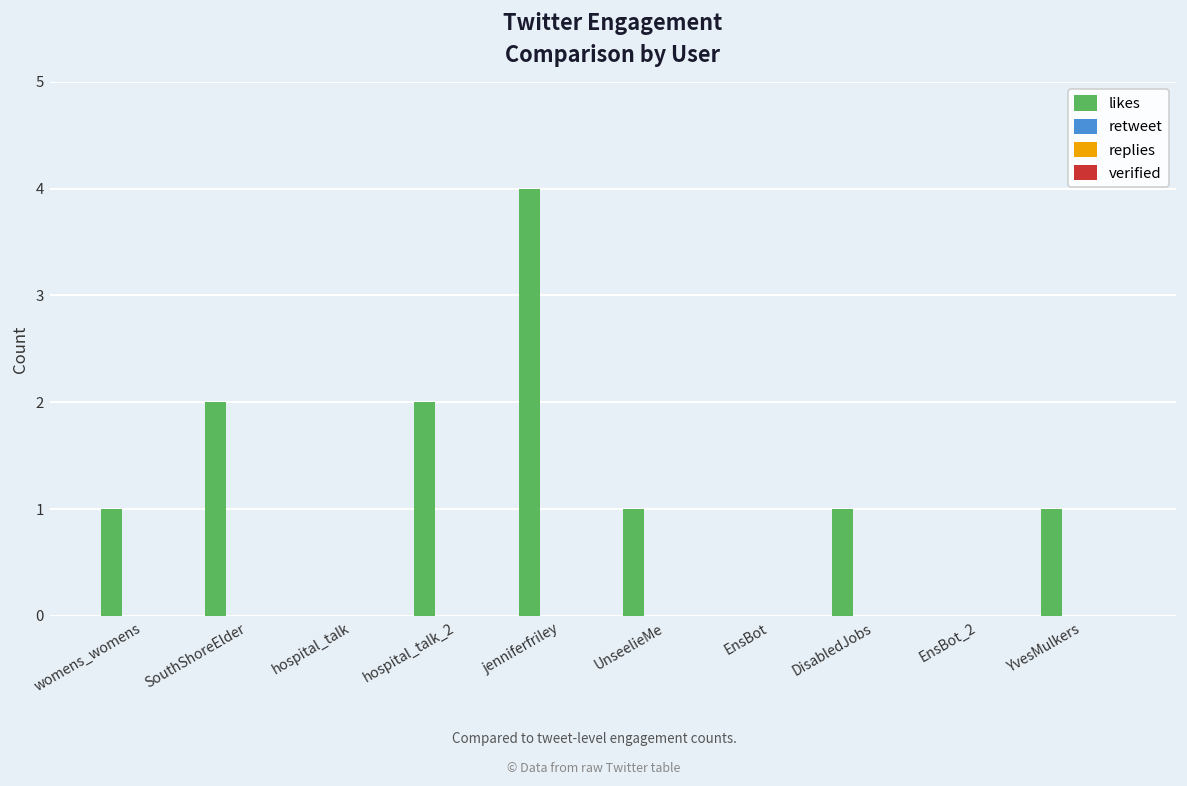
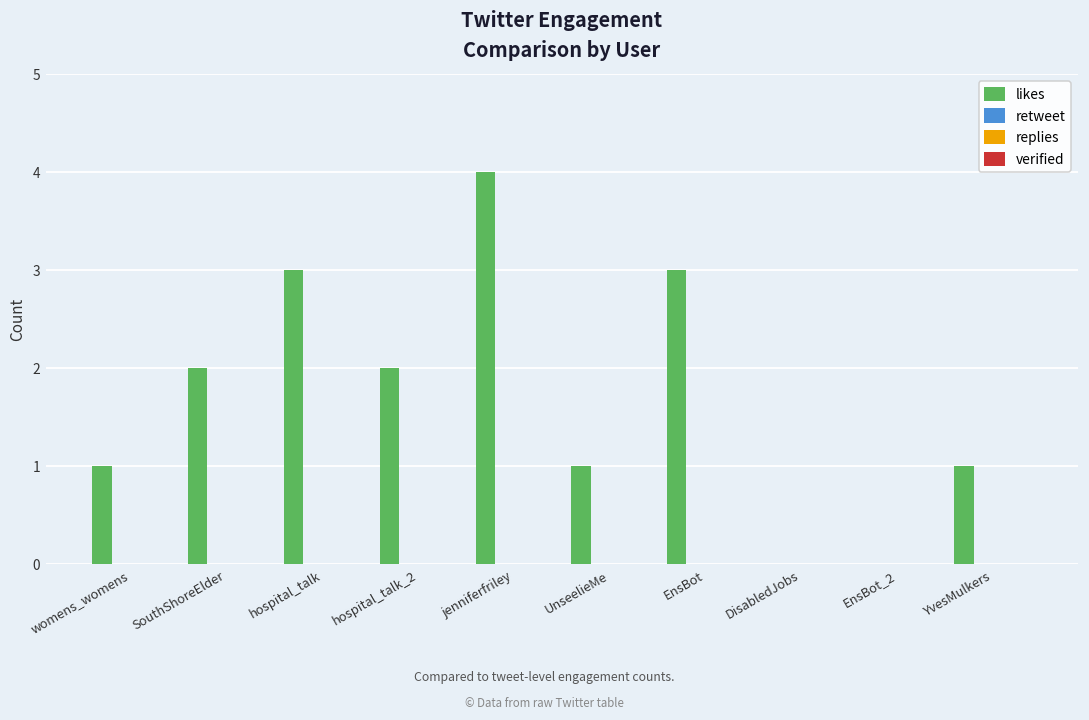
  {
    "likes": {
      "womens_womens": 1,
      "SouthShoreElder": 2,
-     "hospital_talk": 0,
+     "hospital_talk": 3,
      "hospital_talk_2": 2,
      "jenniferfriley": 4,
      "UnseelieMe": 1,
-     "EnsBot": 0,
-     "DisabledJobs": 1,
+     "EnsBot": 3,
+     "DisabledJobs": 0,
      "EnsBot_2": 0,
      "YvesMulkers": 1
    },
    "retweet": {
      "womens_womens": 0,
      "SouthShoreElder": 0,
      "hospital_talk": 0,
      "hospital_talk_2": 0,
      "jenniferfriley": 0,
      "UnseelieMe": 0,
      "EnsBot": 0,
      "DisabledJobs": 0,
      "EnsBot_2": 0,
      "YvesMulkers": 0
    },
    "replies": {
      "womens_womens": 0,
      "SouthShoreElder": 0,
      "hospital_talk": 0,
      "hospital_talk_2": 0,
      "jenniferfriley": 0,
      "UnseelieMe": 0,
      "EnsBot": 0,
      "DisabledJobs": 0,
      "EnsBot_2": 0,
      "YvesMulkers": 0
    },
    "verified": {
      "womens_womens": 0,
      "SouthShoreElder": 0,
      "hospital_talk": 0,
      "hospital_talk_2": 0,
      "jenniferfriley": 0,
      "UnseelieMe": 0,
      "EnsBot": 0,
      "DisabledJobs": 0,
      "EnsBot_2": 0,
      "YvesMulkers": 0
    }
  }
